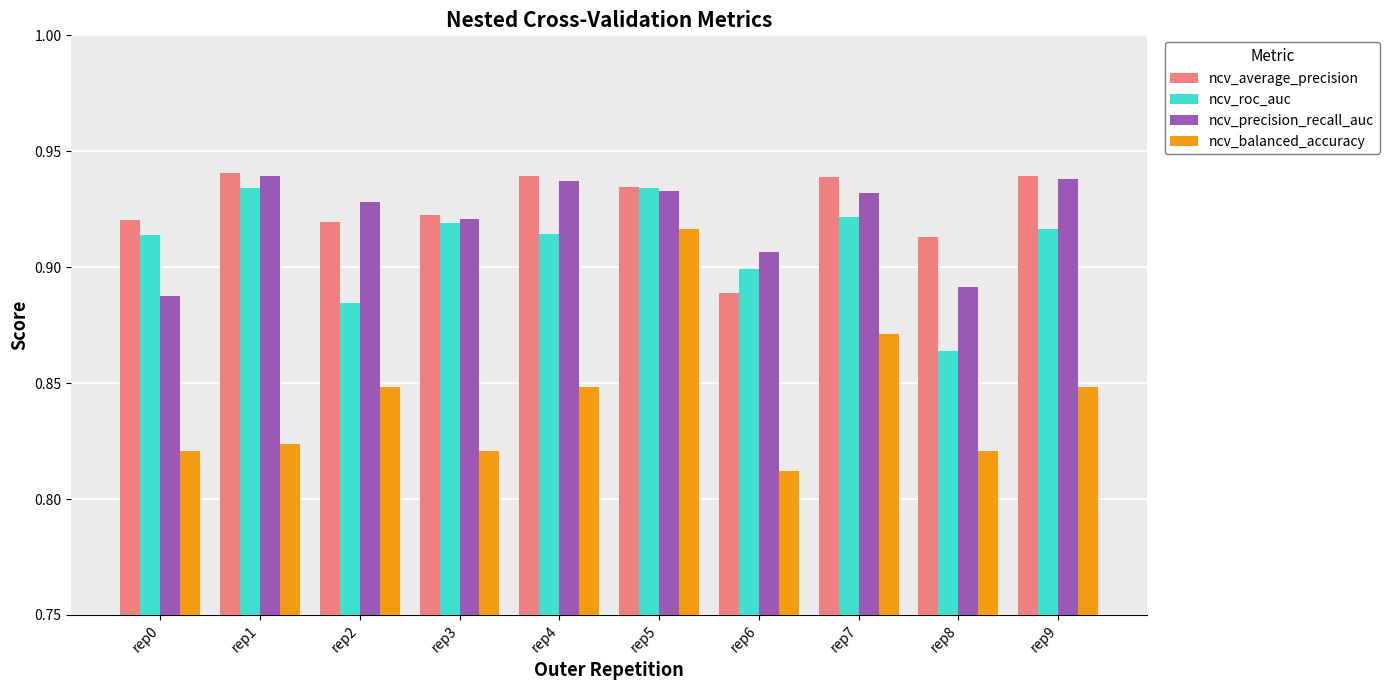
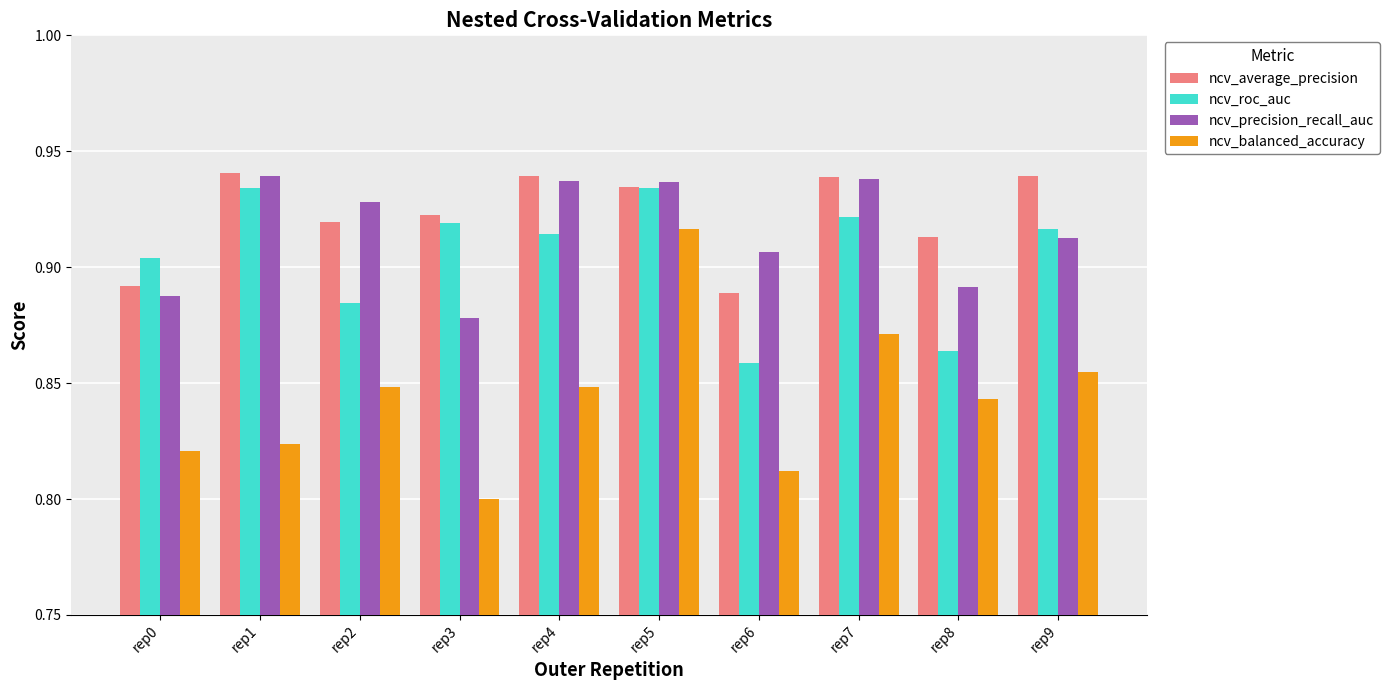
  {
    "ncv_average_precision": {
-     "rep0": 0.920,
+     "rep0": 0.892,
      "rep1": 0.940,
      "rep2": 0.920,
      "rep3": 0.923,
      "rep4": 0.939,
      "rep5": 0.935,
      "rep6": 0.889,
      "rep7": 0.939,
      "rep8": 0.913,
      "rep9": 0.939
    },
    "ncv_roc_auc": {
-     "rep0": 0.914,
+     "rep0": 0.904,
      "rep1": 0.934,
      "rep2": 0.884,
      "rep3": 0.919,
      "rep4": 0.914,
      "rep5": 0.934,
-     "rep6": 0.899,
+     "rep6": 0.859,
      "rep7": 0.922,
      "rep8": 0.864,
      "rep9": 0.917
    },
    "ncv_precision_recall_auc": {
      "rep0": 0.888,
      "rep1": 0.939,
      "rep2": 0.928,
-     "rep3": 0.921,
+     "rep3": 0.878,
      "rep4": 0.937,
-     "rep5": 0.933,
+     "rep5": 0.937,
      "rep6": 0.907,
-     "rep7": 0.932,
+     "rep7": 0.938,
      "rep8": 0.891,
-     "rep9": 0.938
+     "rep9": 0.913
    },
    "ncv_balanced_accuracy": {
      "rep0": 0.821,
      "rep1": 0.824,
      "rep2": 0.848,
-     "rep3": 0.821,
+     "rep3": 0.800,
      "rep4": 0.848,
      "rep5": 0.917,
      "rep6": 0.812,
      "rep7": 0.871,
-     "rep8": 0.821,
-     "rep9": 0.848
+     "rep8": 0.843,
+     "rep9": 0.855
    }
  }
